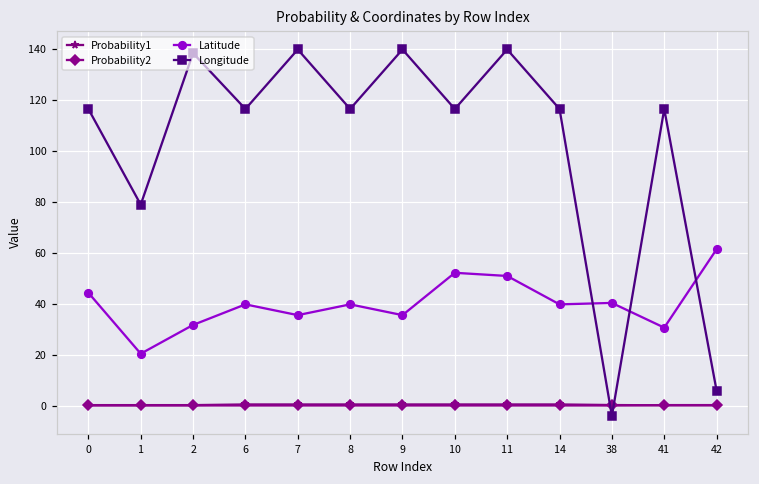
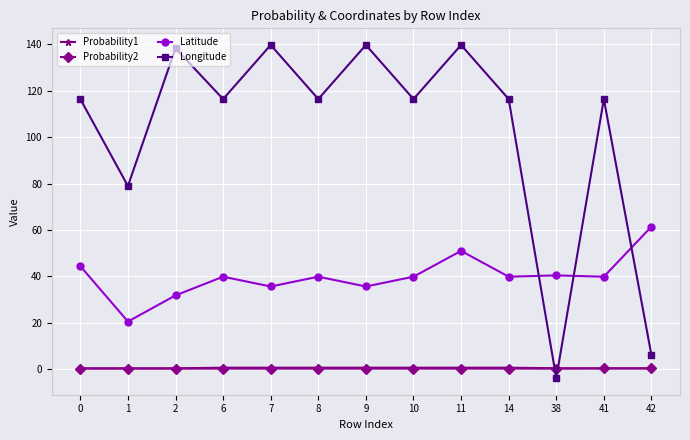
  {
    "Latitude": {
      "0": 44,
      "1": 21,
      "2": 32,
      "6": 40,
      "7": 36,
      "8": 40,
      "9": 36,
-     "10": 52,
+     "10": 40,
      "11": 51,
      "14": 40,
      "38": 40,
-     "41": 31,
+     "41": 40,
      "42": 61
    }
  }
